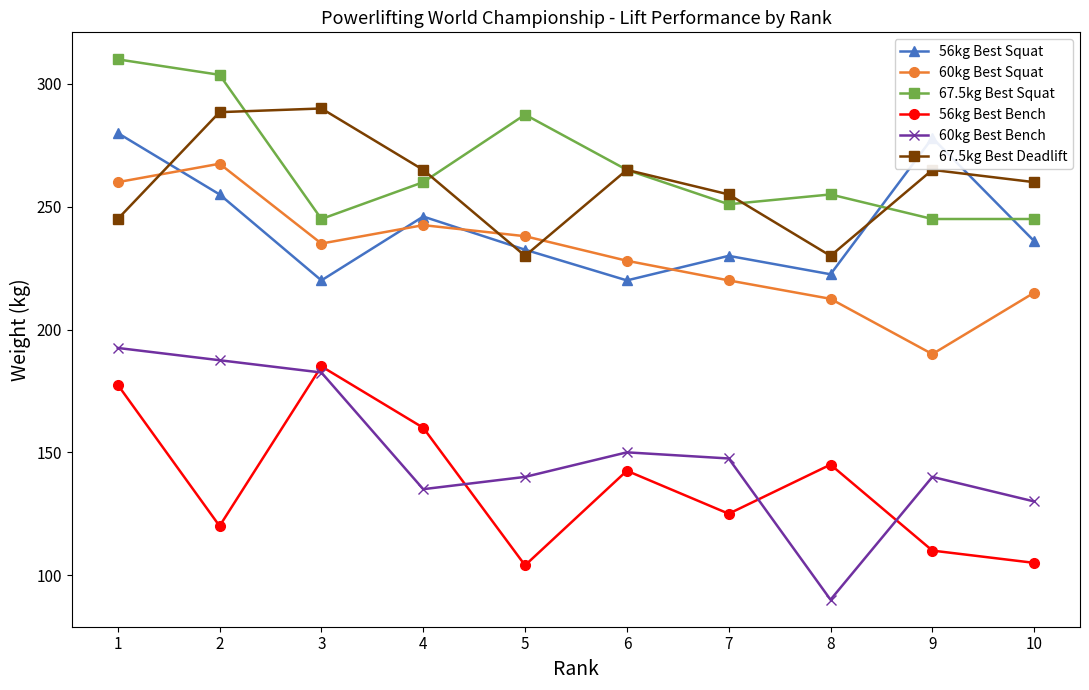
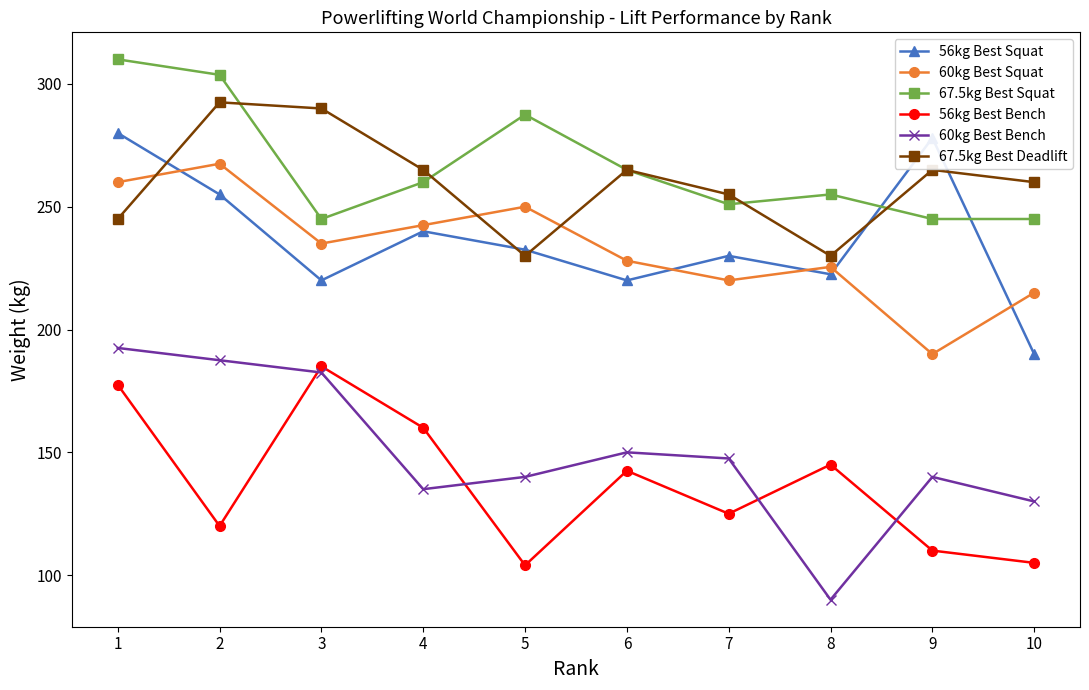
  {
    "56kg Best Squat": {
      "1": 280,
      "2": 255,
      "3": 220,
-     "4": 246,
+     "4": 240,
      "5": 233,
      "6": 220,
      "7": 230,
      "8": 223,
-     "10": 236
+     "10": 190
    },
    "60kg Best Squat": {
      "1": 260,
      "2": 268,
      "3": 235,
      "4": 243,
-     "5": 238,
+     "5": 250,
      "6": 228,
      "7": 220,
-     "8": 213,
+     "8": 226,
      "9": 190,
      "10": 215
    },
    "67.5kg Best Squat": {
      "1": 310,
      "2": 304,
      "3": 245,
      "4": 260,
      "5": 288,
      "7": 251,
      "8": 255,
      "9": 245,
      "10": 245
    },
    "56kg Best Bench": {
      "1": 178,
      "2": 120,
      "3": 185,
      "4": 160,
      "5": 104,
      "6": 143,
      "7": 125,
      "8": 145,
      "9": 110,
      "10": 105
    },
    "60kg Best Bench": {
      "1": 193,
      "2": 188,
      "3": 183,
      "4": 135,
      "5": 140,
      "6": 150,
      "7": 148,
      "8": 90,
      "9": 140,
      "10": 130
    },
    "67.5kg Best Deadlift": {
      "1": 245,
-     "2": 289,
+     "2": 293,
      "3": 290,
      "4": 265,
      "5": 230,
      "7": 255,
      "8": 230,
      "9": 265,
      "10": 260
    }
  }
